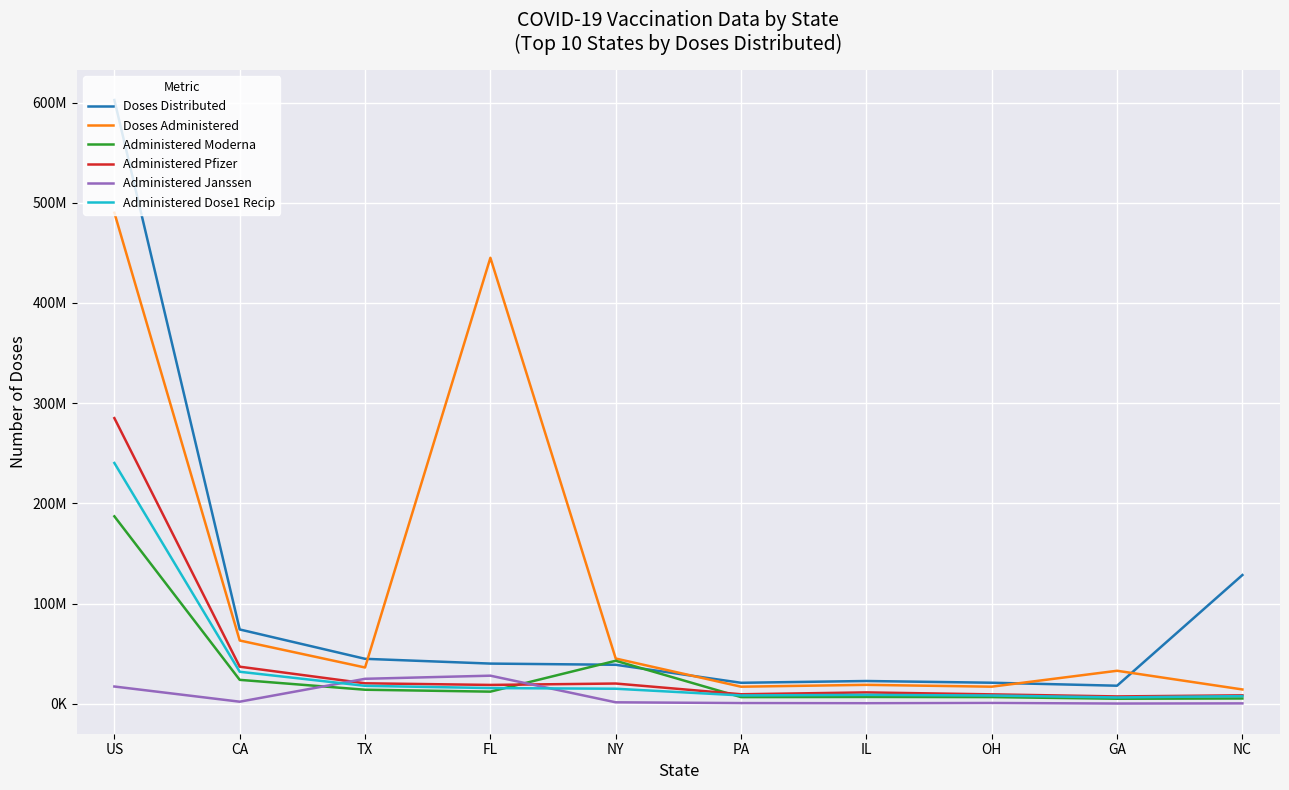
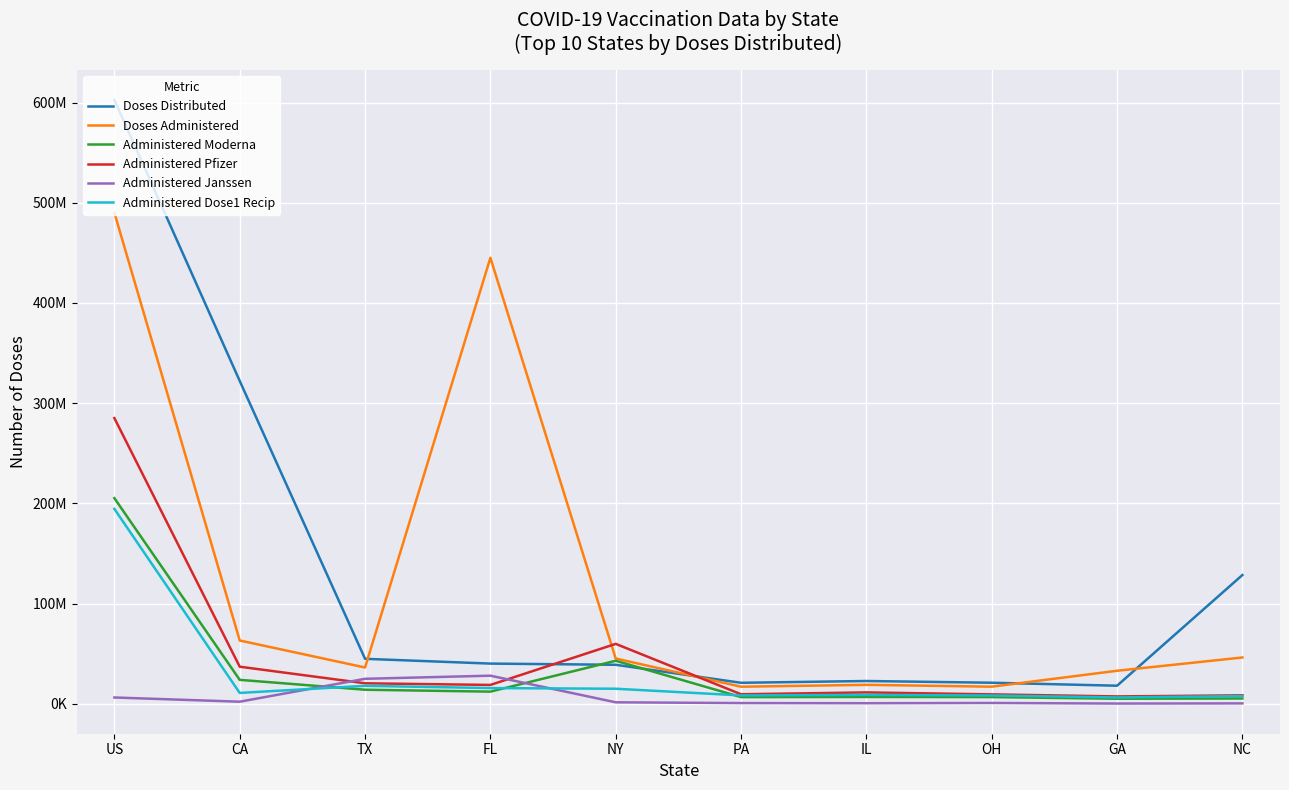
  {
    "Doses Distributed": {
-     "CA": 74000000,
+     "CA": 322000000,
      "TX": 45000000,
      "FL": 40000000,
      "NY": 39000000,
      "PA": 21000000,
      "IL": 23000000,
      "OH": 21000000,
      "GA": 18000000,
      "NC": 129000000
    },
    "Doses Administered": {
      "CA": 63000000,
      "TX": 36000000,
      "FL": 445000000,
      "PA": 17000000,
      "IL": 19000000,
      "OH": 17000000,
      "GA": 33000000,
-     "NC": 14000000
+     "NC": 46000000
    },
    "Administered Moderna": {
-     "US": 187000000,
+     "US": 205000000,
      "CA": 24000000,
      "TX": 14000000,
      "FL": 12000000
    },
    "Administered Pfizer": {
      "US": 285000000,
      "CA": 37000000,
      "FL": 19000000,
-     "NY": 20000000
+     "NY": 60000000
    },
    "Administered Janssen": {
-     "US": 17000000,
+     "US": 6000000,
      "CA": 2000000,
      "TX": 25000000,
      "FL": 28000000,
      "NY": 2000000,
      "PA": 1000000,
      "IL": 1000000,
      "OH": 1000000,
      "GA": 0,
      "NC": 0
    },
    "Administered Dose1 Recip": {
-     "US": 240000000,
-     "CA": 32000000,
+     "US": 195000000,
+     "CA": 11000000,
      "FL": 16000000,
      "NY": 15000000
    }
  }
